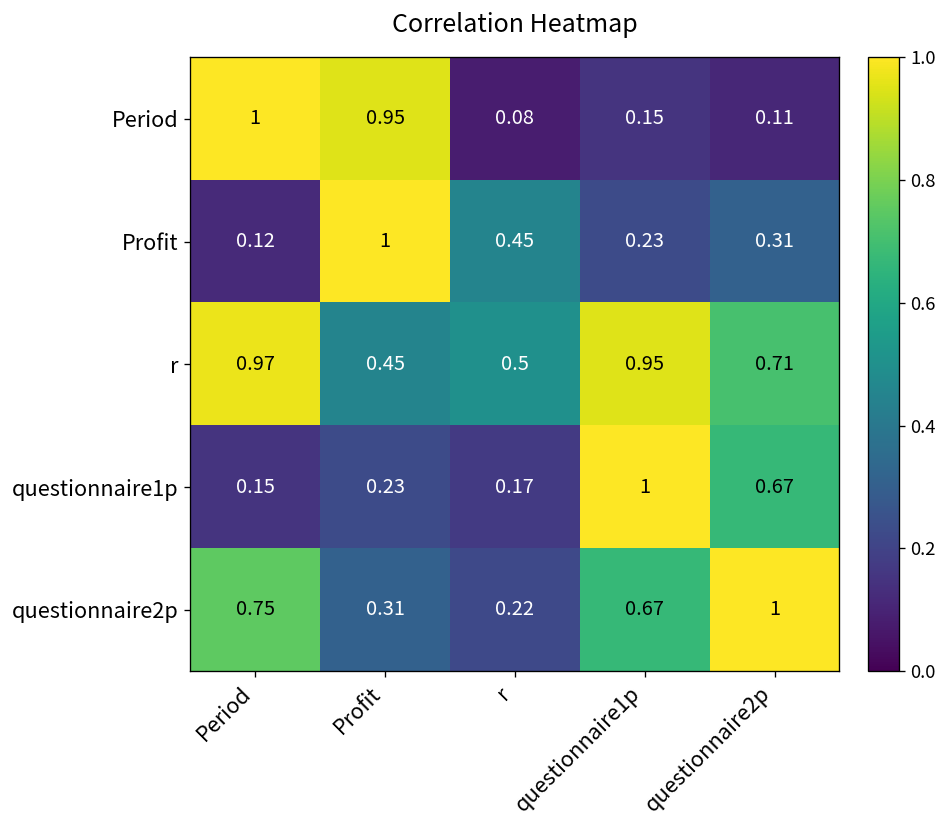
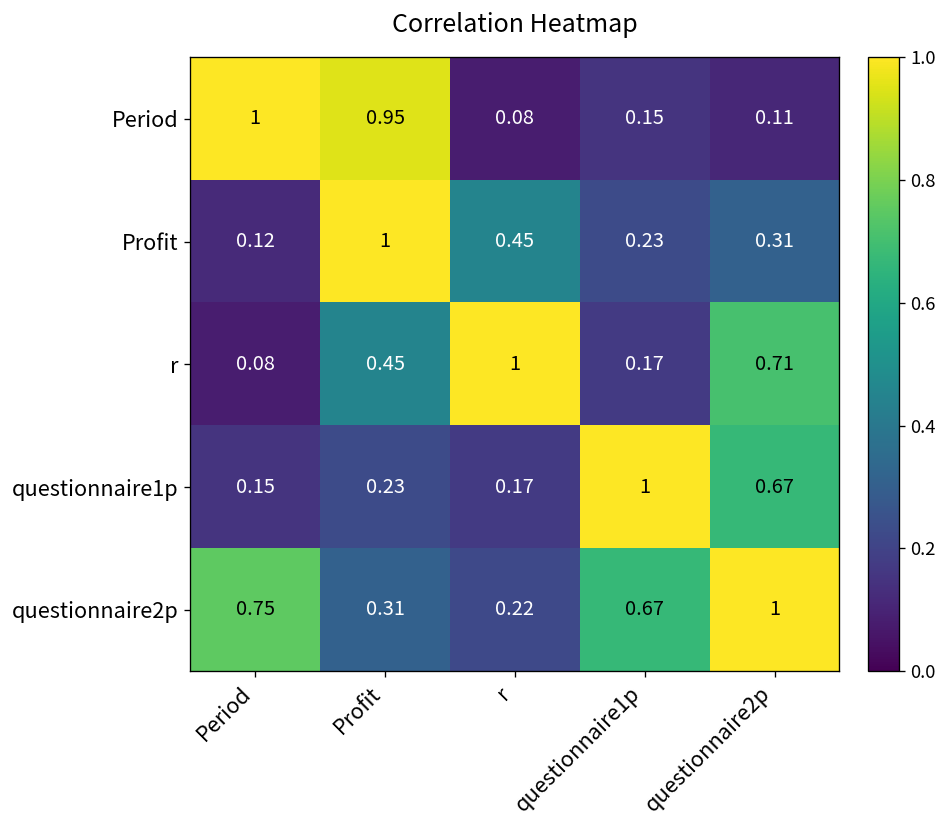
  {
    "Period": {
      "Period": 1,
      "Profit": 0.95,
      "r": 0.08,
      "questionnaire1p": 0.15,
      "questionnaire2p": 0.11
    },
    "Profit": {
      "Period": 0.12,
      "Profit": 1,
      "r": 0.45,
      "questionnaire1p": 0.23,
      "questionnaire2p": 0.31
    },
    "r": {
-     "Period": 0.97,
+     "Period": 0.08,
      "Profit": 0.45,
-     "r": 0.5,
-     "questionnaire1p": 0.95,
+     "r": 1,
+     "questionnaire1p": 0.17,
      "questionnaire2p": 0.71
    },
    "questionnaire1p": {
      "Period": 0.15,
      "Profit": 0.23,
      "r": 0.17,
      "questionnaire1p": 1,
      "questionnaire2p": 0.67
    },
    "questionnaire2p": {
      "Period": 0.75,
      "Profit": 0.31,
      "r": 0.22,
      "questionnaire1p": 0.67,
      "questionnaire2p": 1
    }
  }
